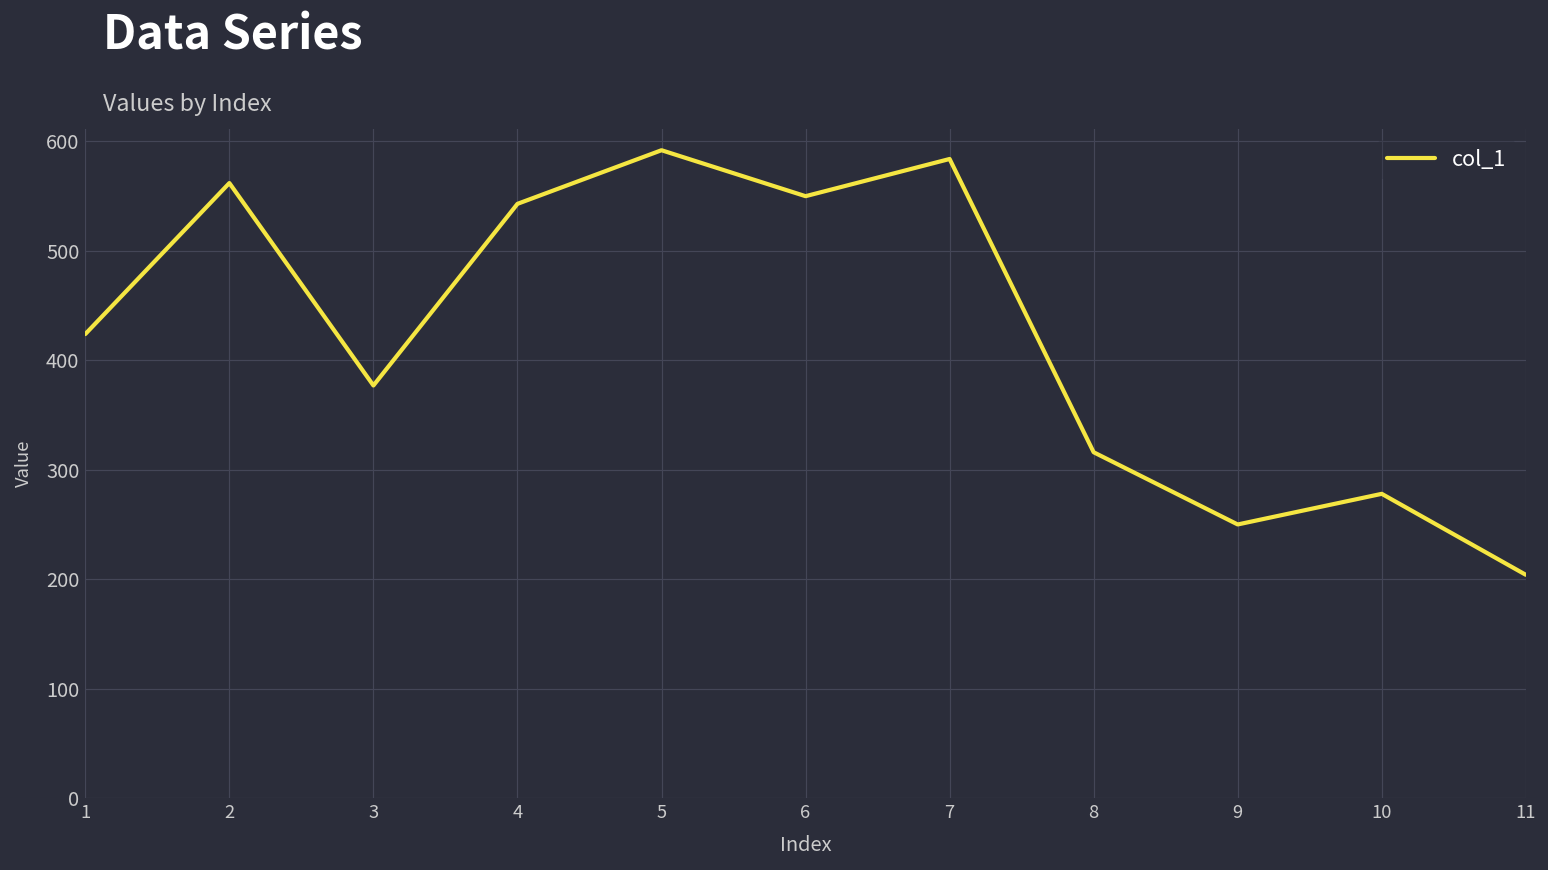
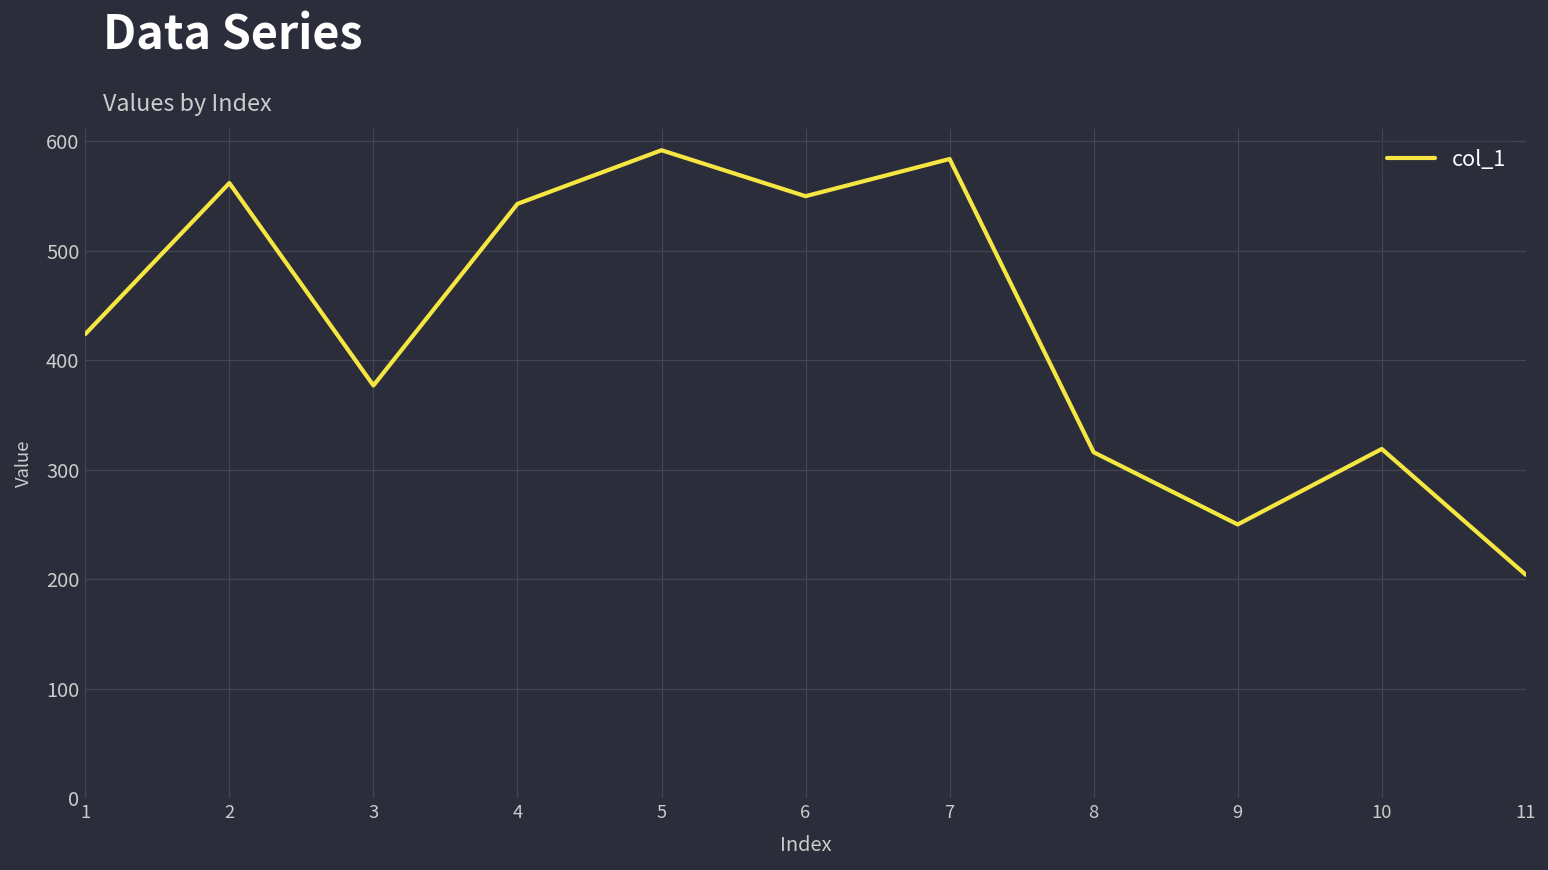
  {
    "1": 420,
    "2": 560,
    "3": 380,
    "4": 540,
    "5": 590,
    "6": 550,
    "7": 580,
    "8": 320,
    "9": 250,
-   "10": 280,
+   "10": 320,
    "11": 200
  }
